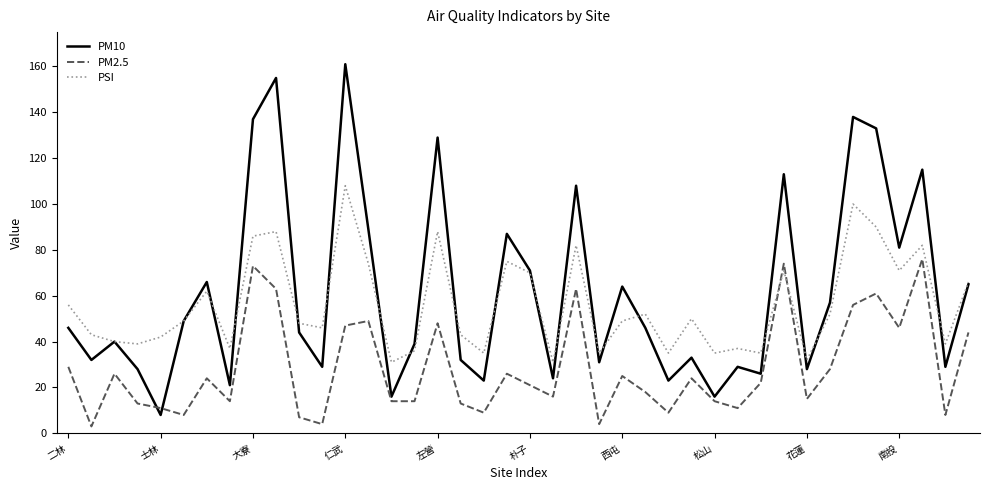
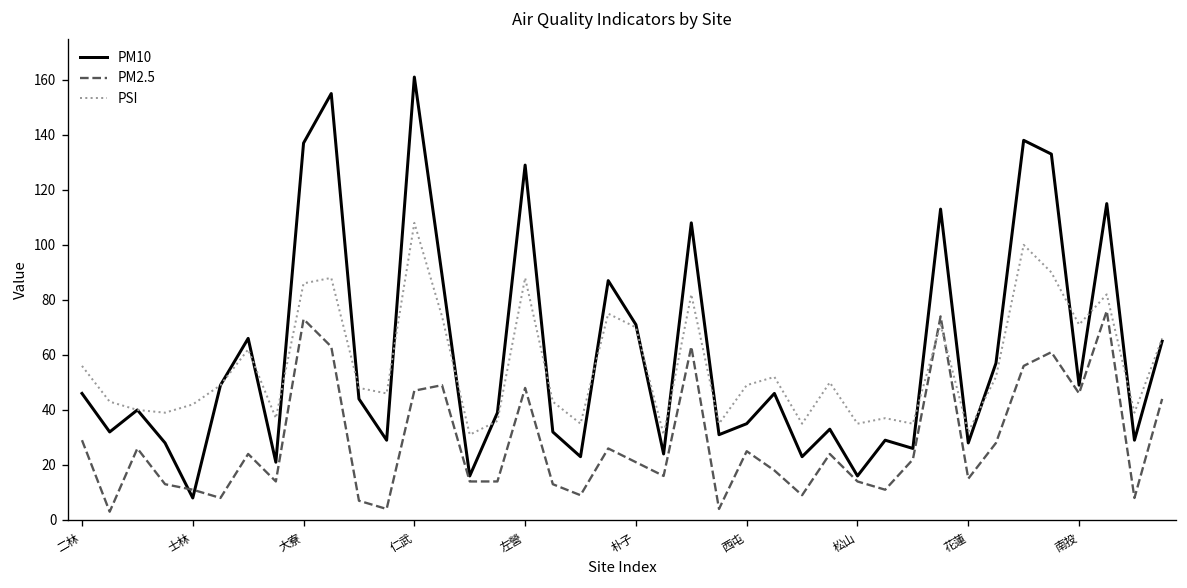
  {
    "PM10": {
      "二林": 46,
      "士林": 8,
      "大寮": 137,
      "仁武": 161,
      "左營": 129,
-     "西屯": 64,
+     "西屯": 35,
      "松山": 16,
      "花蓮": 28,
-     "南投": 81
+     "南投": 49
    },
    "PM2.5": {
      "二林": 29,
      "士林": 11,
      "大寮": 73,
      "仁武": 47,
      "左營": 48,
      "朴子": 21,
      "西屯": 25,
      "松山": 14,
      "花蓮": 15,
      "南投": 46
    },
    "PSI": {
      "二林": 56,
      "士林": 42,
      "大寮": 86,
      "仁武": 108,
      "左營": 88,
      "西屯": 49,
      "松山": 35,
      "花蓮": 32,
      "南投": 71
    }
  }
